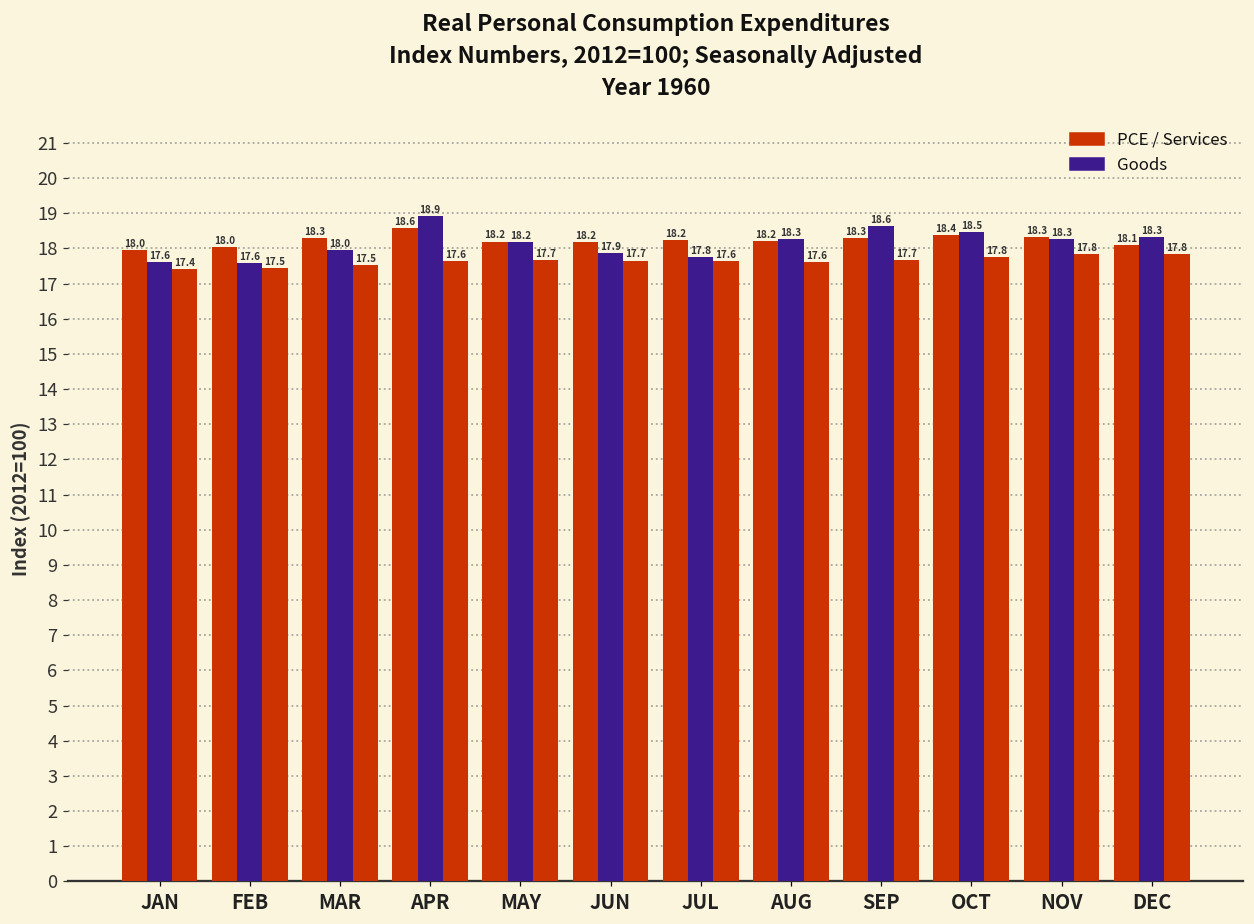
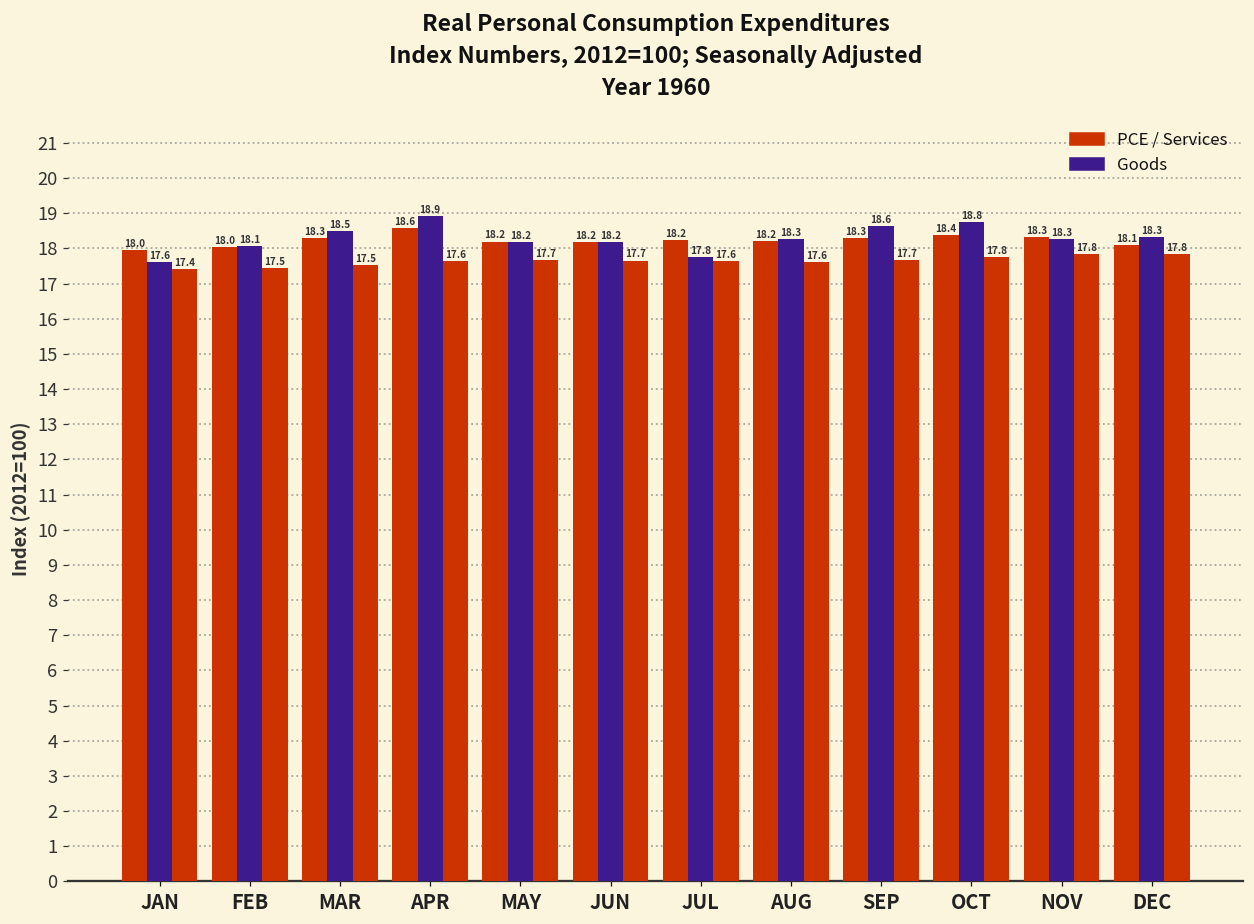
  {
    "Goods": {
      "JAN": 17.6,
-     "FEB": 17.6,
-     "MAR": 18.0,
+     "FEB": 18.1,
+     "MAR": 18.5,
      "APR": 18.9,
      "MAY": 18.2,
-     "JUN": 17.9,
+     "JUN": 18.2,
      "JUL": 17.8,
      "AUG": 18.3,
      "SEP": 18.6,
-     "OCT": 18.5,
+     "OCT": 18.8,
      "NOV": 18.3,
      "DEC": 18.3
    }
  }
